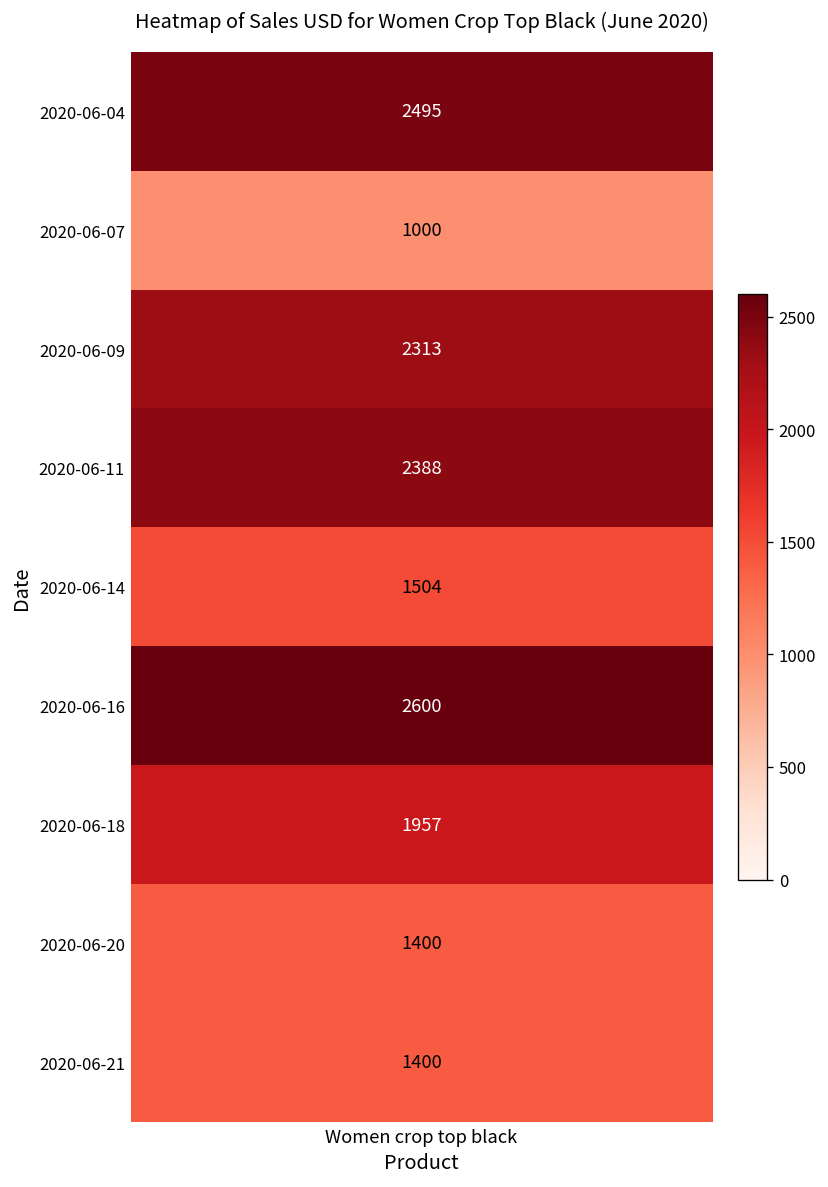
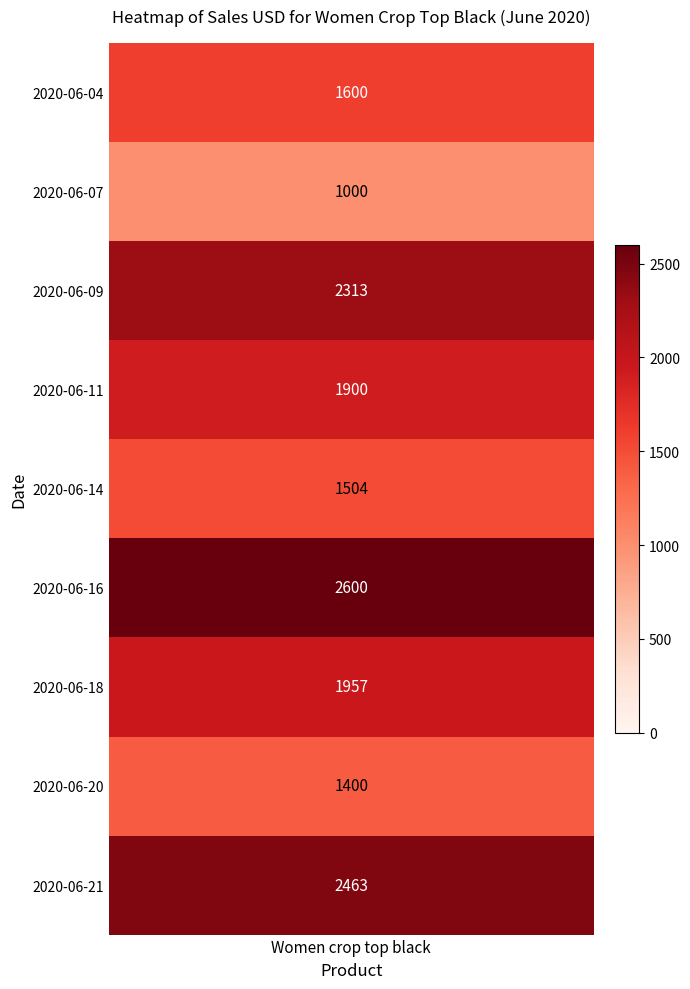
  {
    "2020-06-04": {
-     "Women crop top black": 2495
+     "Women crop top black": 1600
    },
    "2020-06-07": {
      "Women crop top black": 1000
    },
    "2020-06-09": {
      "Women crop top black": 2313
    },
    "2020-06-11": {
-     "Women crop top black": 2388
+     "Women crop top black": 1900
    },
    "2020-06-14": {
      "Women crop top black": 1504
    },
    "2020-06-16": {
      "Women crop top black": 2600
    },
    "2020-06-18": {
      "Women crop top black": 1957
    },
    "2020-06-20": {
      "Women crop top black": 1400
    },
    "2020-06-21": {
-     "Women crop top black": 1400
+     "Women crop top black": 2463
    }
  }
